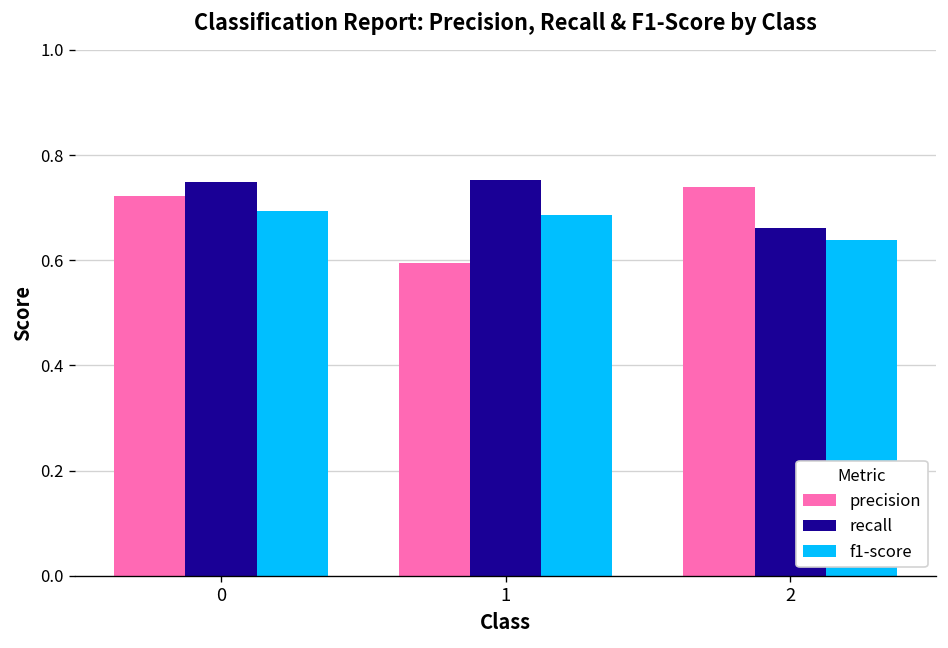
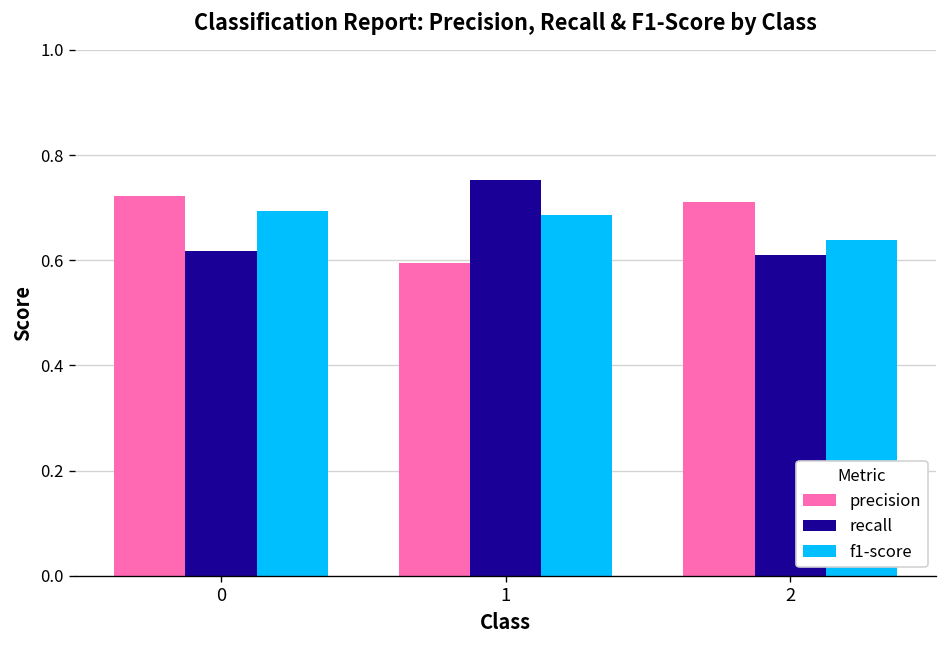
  {
    "precision": {
      "0": 0.72,
      "1": 0.60,
-     "2": 0.74
+     "2": 0.71
    },
    "recall": {
-     "0": 0.75,
+     "0": 0.62,
      "1": 0.75,
-     "2": 0.66
+     "2": 0.61
    },
    "f1-score": {
      "0": 0.69,
      "1": 0.69,
      "2": 0.64
    }
  }
